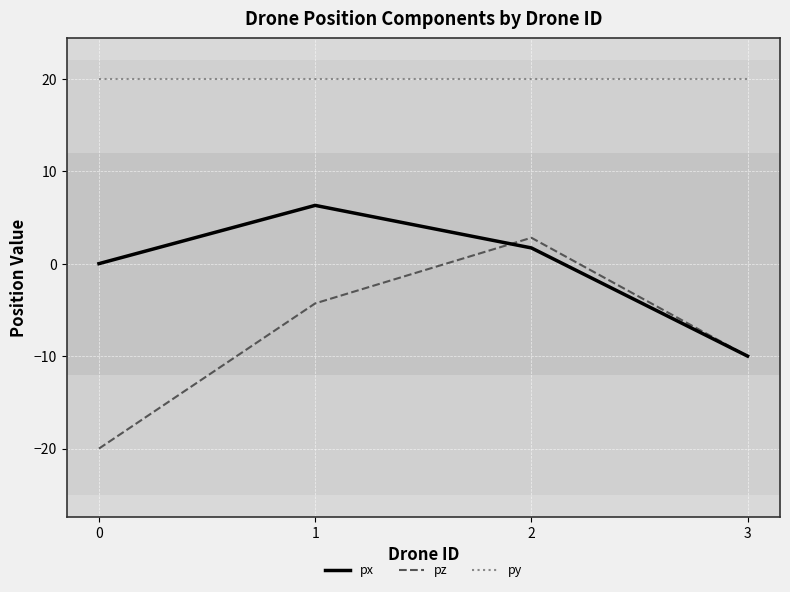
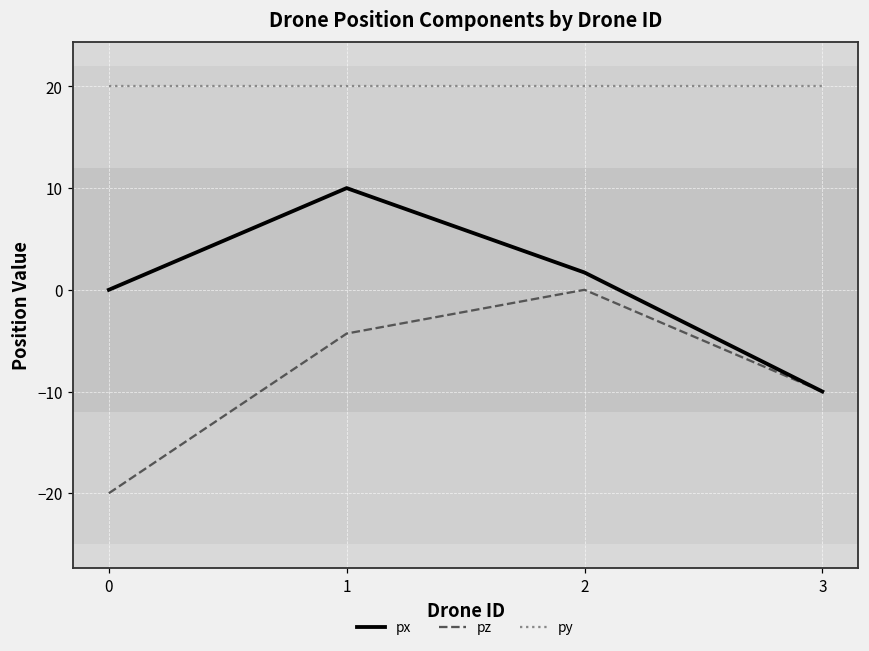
  {
    "px": {
      "0": 0,
-     "1": 6,
+     "1": 10,
      "2": 2
    },
    "pz": {
      "0": -20,
      "1": -4,
-     "2": 3
+     "2": 0
    },
    "py": {
      "0": 20,
      "1": 20,
      "2": 20,
      "3": 20
    }
  }
